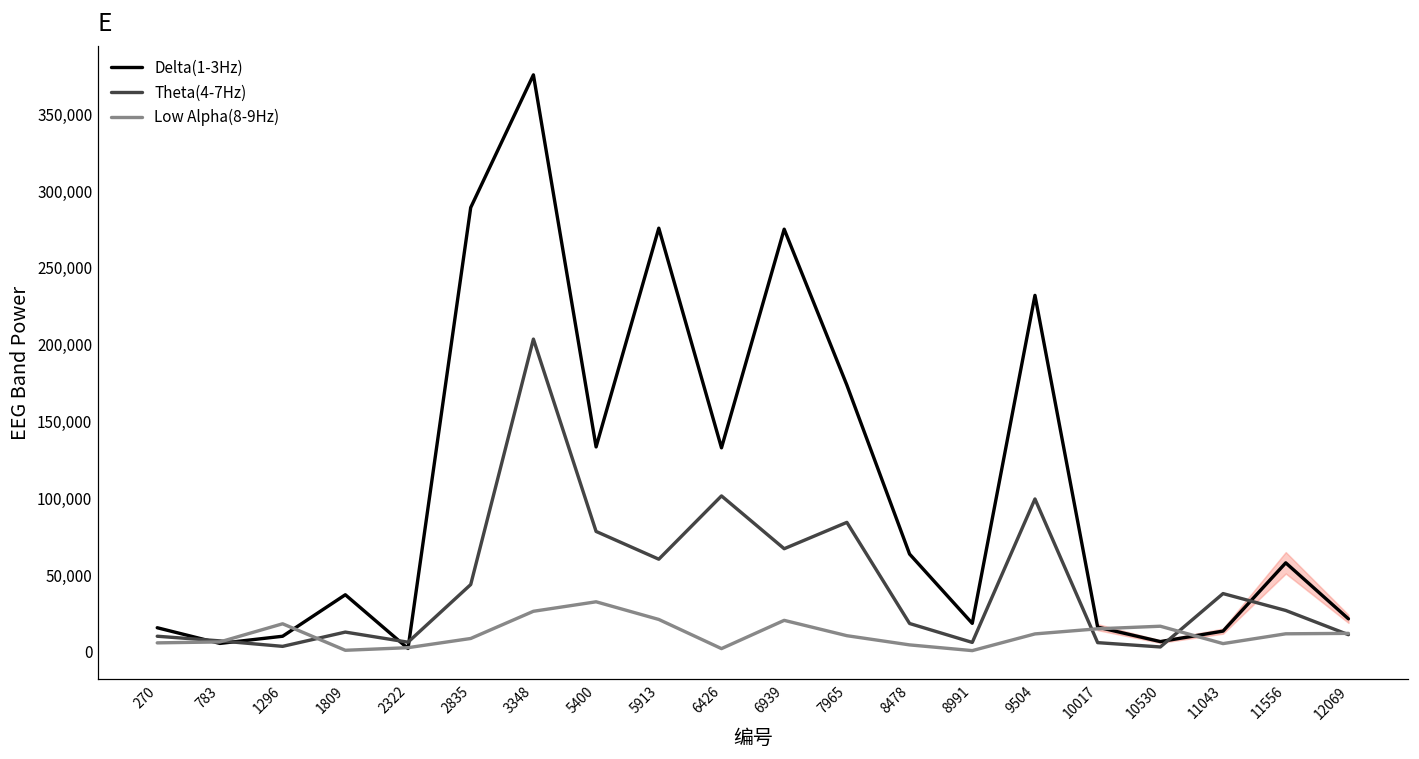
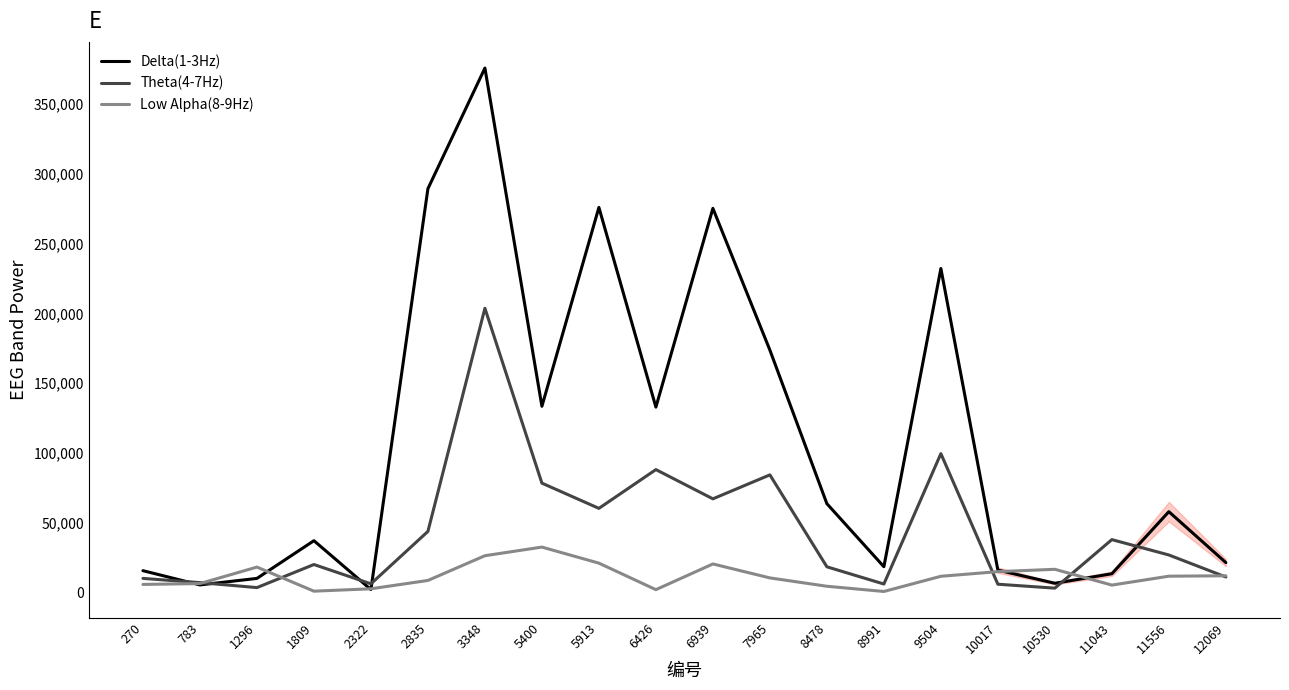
  {
    "Delta(1-3Hz)": {
      "270": "16,000",
      "1296": "10,000",
      "1809": "37,000",
      "2835": "289,000",
      "3348": "376,000",
      "5400": "133,000",
      "5913": "276,000",
      "6426": "133,000",
      "6939": "275,000",
      "7965": "174,000",
      "8478": "64,000",
      "8991": "19,000",
      "9504": "232,000",
      "11556": "58,000",
      "12069": "22,000"
    },
    "Theta(4-7Hz)": {
      "270": "10,000",
      "1296": "4,000",
-     "1809": "13,000",
+     "1809": "20,000",
      "2322": "6,000",
      "2835": "44,000",
      "3348": "204,000",
      "5400": "78,000",
      "5913": "60,000",
-     "6426": "102,000",
+     "6426": "88,000",
      "6939": "67,000",
      "7965": "84,000",
      "8478": "19,000",
      "8991": "6,000",
      "9504": "100,000",
      "10017": "6,000",
      "10530": "3,000",
      "11043": "38,000",
      "11556": "27,000"
    },
    "Low Alpha(8-9Hz)": {
      "270": "6,000",
      "1296": "18,000",
      "1809": "1,000",
      "2835": "9,000",
      "3348": "26,000",
      "5400": "33,000",
      "5913": "21,000",
      "6426": "2,000",
      "6939": "21,000",
      "7965": "11,000",
      "8478": "5,000",
      "8991": "1,000",
      "9504": "12,000",
      "10530": "17,000",
      "11043": "5,000",
      "11556": "12,000"
    }
  }
